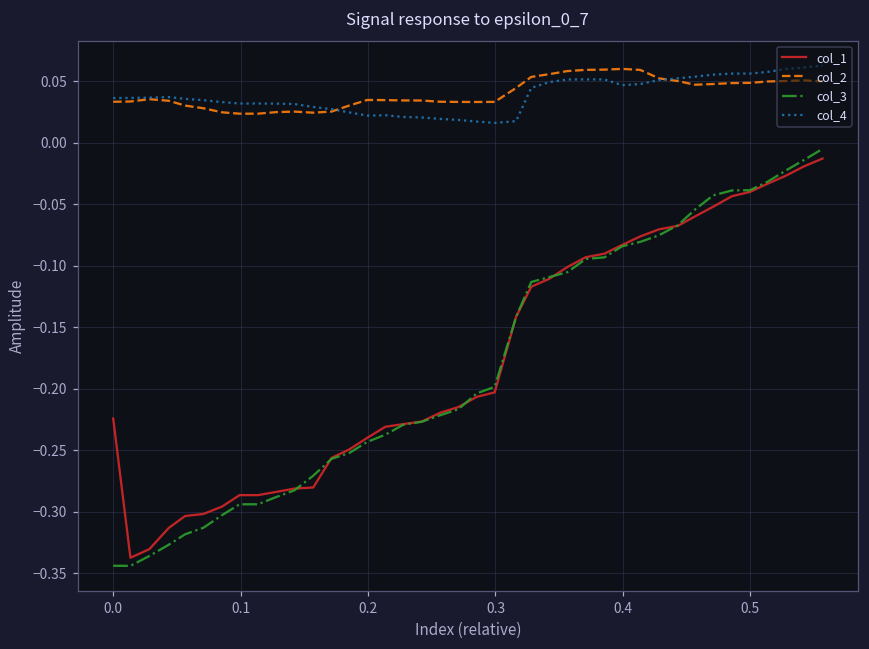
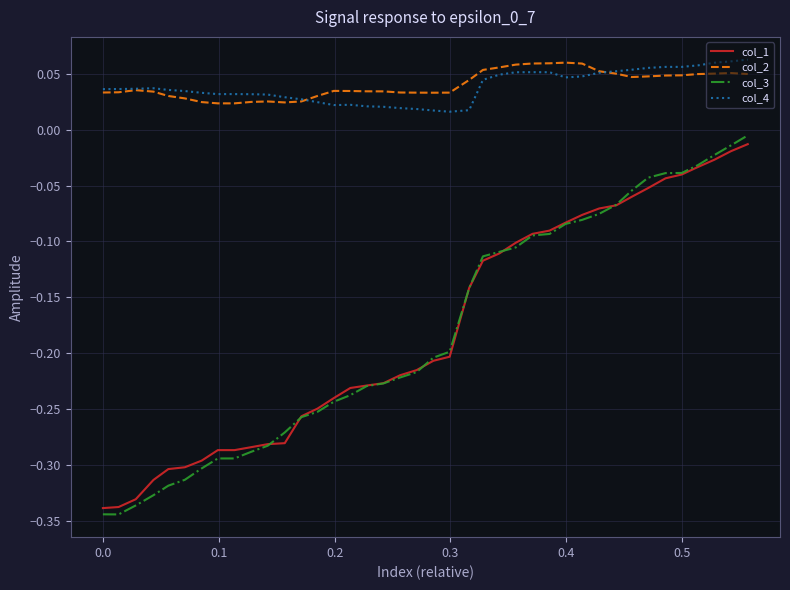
  {
    "col_1": {
-     "0.0": -0.224
+     "0.0": -0.338
    },
    "col_2": {
      "0.0": 0.033
    },
    "col_3": {
      "0.0": -0.344
    },
    "col_4": {
      "0.0": 0.036
    }
  }
